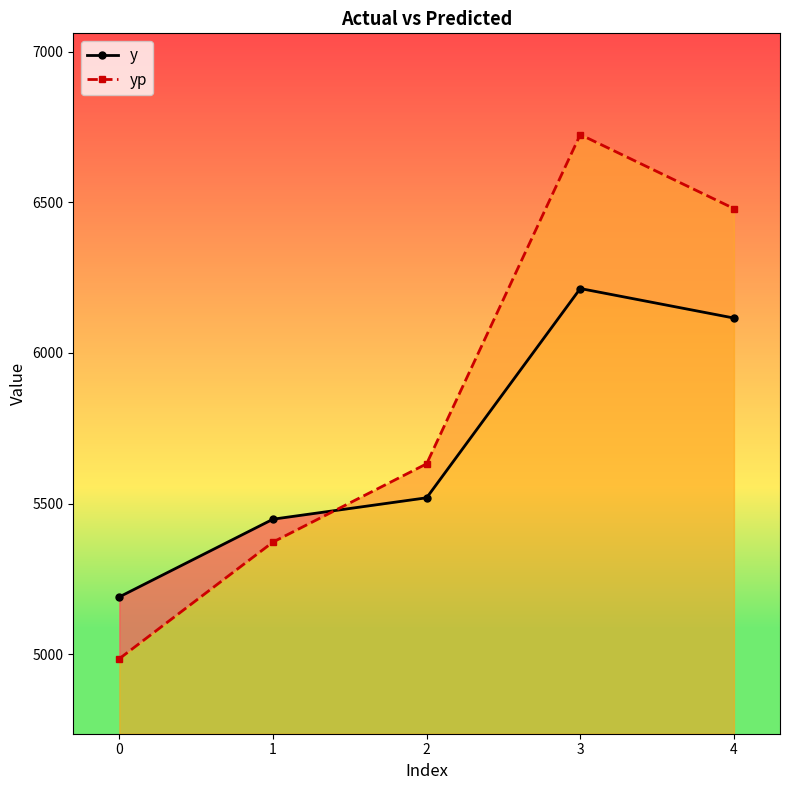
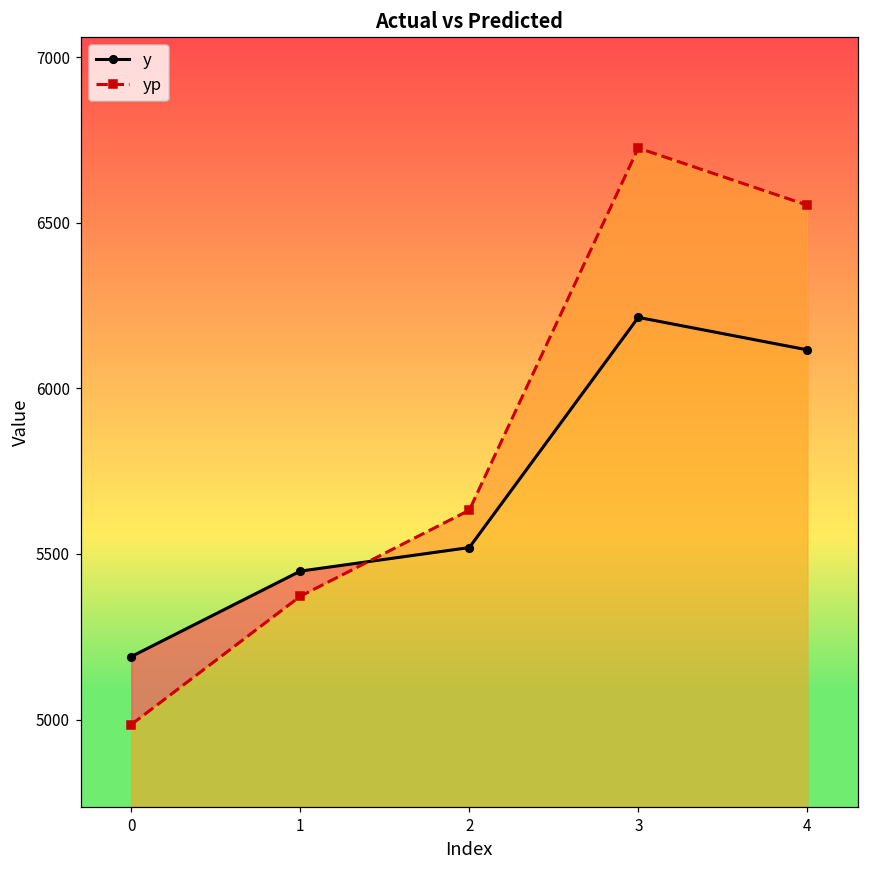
  {
    "y": {
      "2": 5520,
      "3": 6210,
      "4": 6120
    },
    "yp": {
      "0": 4980,
      "1": 5370,
-     "4": 6480
+     "4": 6550
    }
  }
